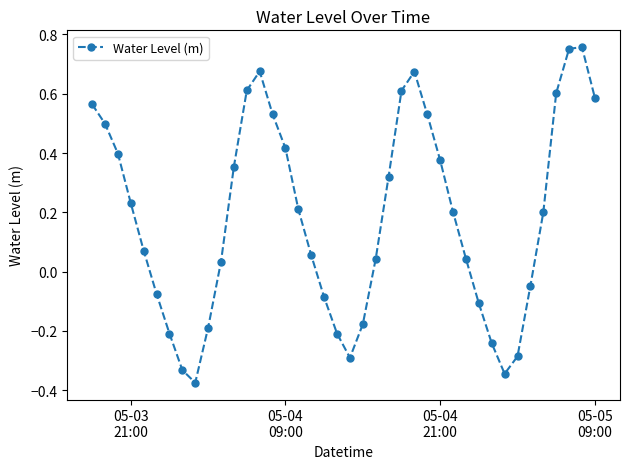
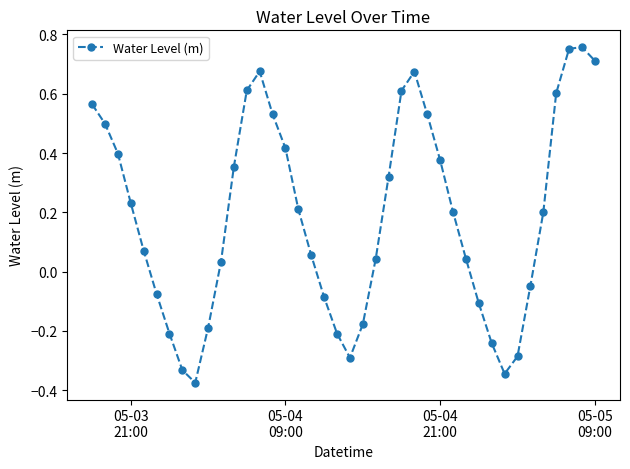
  {
    "05-03 21:00": 0.23,
    "05-04 09:00": 0.42,
    "05-04 21:00": 0.38,
-   "05-05 09:00": 0.59
+   "05-05 09:00": 0.71
  }
